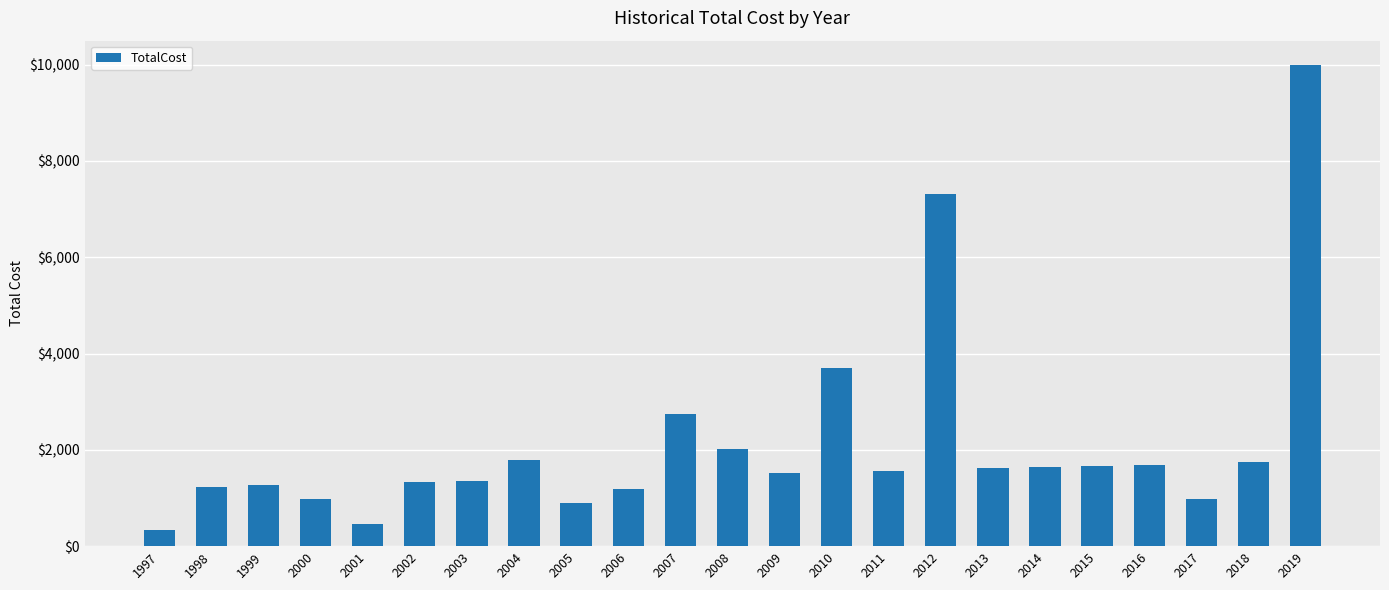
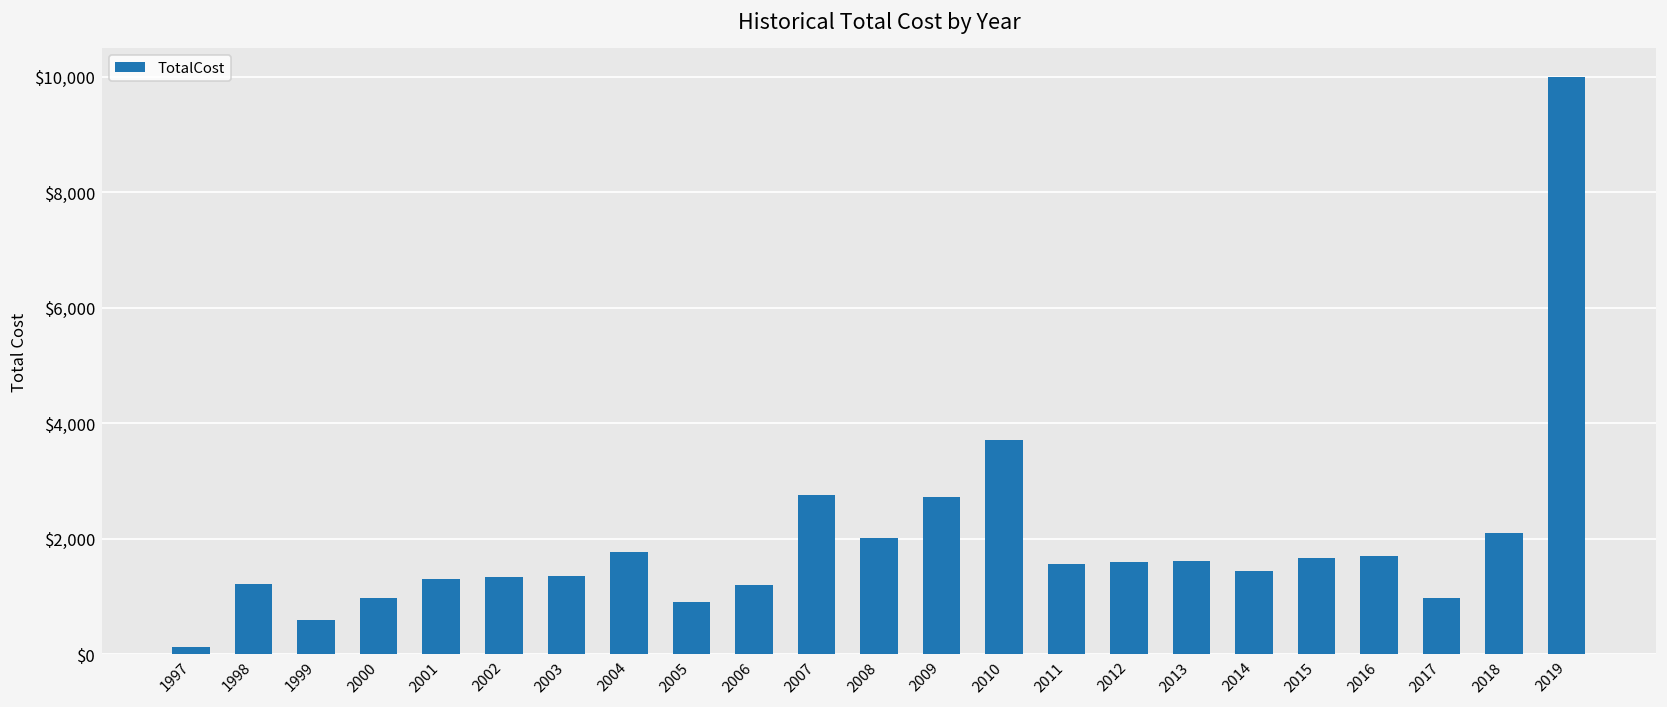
  {
-   "1997": "$300",
+   "1997": "$100",
    "1998": "$1,200",
-   "1999": "$1,300",
+   "1999": "$600",
    "2000": "$1,000",
-   "2001": "$500",
+   "2001": "$1,300",
    "2002": "$1,300",
    "2003": "$1,400",
    "2004": "$1,800",
    "2005": "$900",
    "2006": "$1,200",
    "2007": "$2,800",
    "2008": "$2,000",
-   "2009": "$1,500",
+   "2009": "$2,700",
    "2010": "$3,700",
    "2011": "$1,600",
-   "2012": "$7,300",
+   "2012": "$1,600",
    "2013": "$1,600",
-   "2014": "$1,600",
+   "2014": "$1,400",
    "2015": "$1,700",
    "2016": "$1,700",
    "2017": "$1,000",
-   "2018": "$1,700",
+   "2018": "$2,100",
    "2019": "$10,000"
  }
